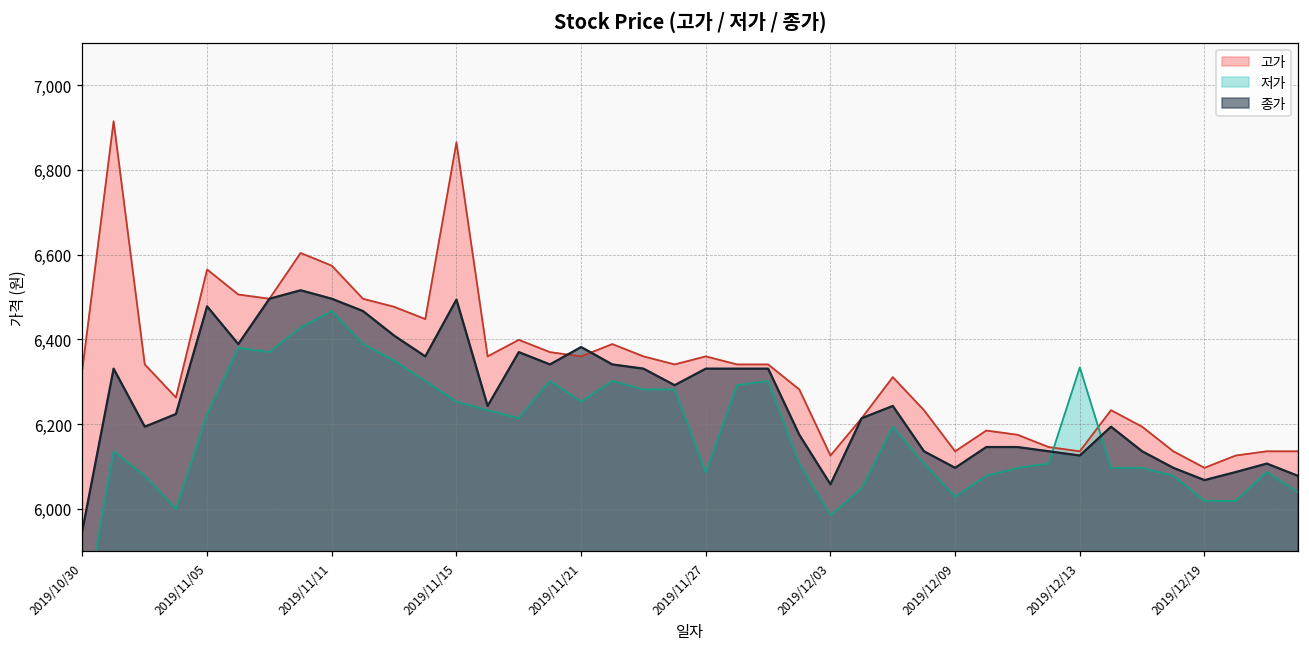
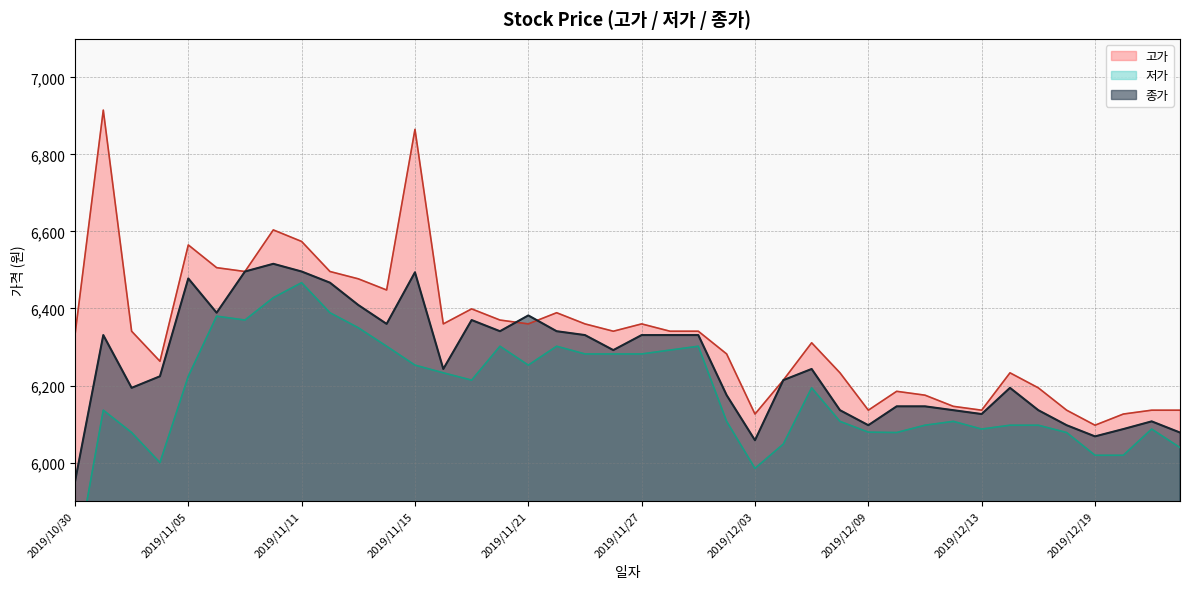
  {
    "고가": {
      "2019/10/30": "6,330",
      "2019/11/05": "6,570",
      "2019/11/11": "6,570",
      "2019/11/15": "6,870",
      "2019/11/21": "6,360",
      "2019/11/27": "6,360",
      "2019/12/03": "6,130",
      "2019/12/09": "6,140",
      "2019/12/13": "6,140",
      "2019/12/19": "6,100"
    },
    "저가": {
      "2019/11/05": "6,220",
      "2019/11/11": "6,470",
      "2019/11/15": "6,250",
      "2019/11/21": "6,250",
-     "2019/11/27": "6,090",
+     "2019/11/27": "6,280",
      "2019/12/03": "5,990",
-     "2019/12/09": "6,030",
-     "2019/12/13": "6,330",
+     "2019/12/09": "6,080",
+     "2019/12/13": "6,090",
      "2019/12/19": "6,020"
    },
    "종가": {
      "2019/10/30": "5,950",
      "2019/11/05": "6,480",
      "2019/11/11": "6,500",
      "2019/11/15": "6,490",
      "2019/11/21": "6,380",
      "2019/11/27": "6,330",
      "2019/12/03": "6,060",
      "2019/12/09": "6,100",
      "2019/12/13": "6,130",
      "2019/12/19": "6,070"
    }
  }
